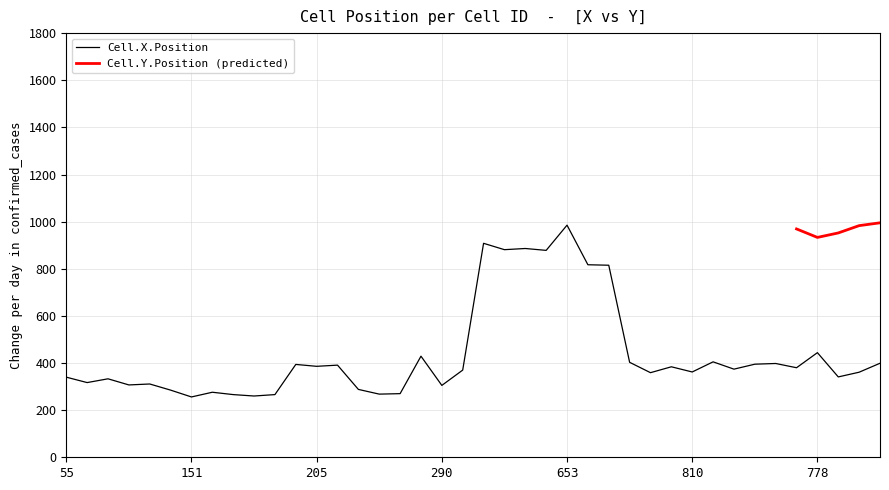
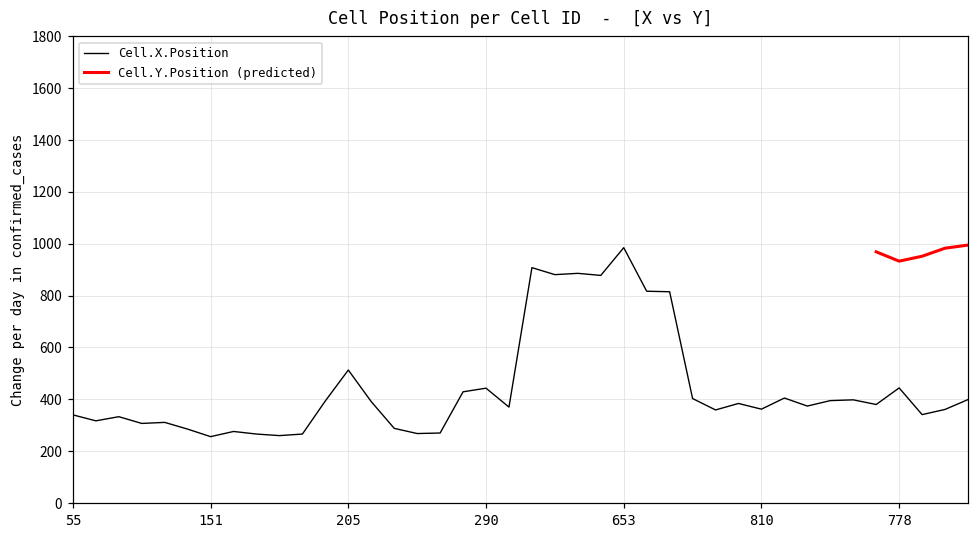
  {
    "Cell.X.Position": {
      "55": 340,
      "151": 260,
-     "205": 390,
-     "290": 310,
+     "205": 510,
+     "290": 440,
      "653": 990,
      "810": 360,
      "778": 440
    },
    "Cell.Y.Position (predicted)": {
      "778": 930
    }
  }
